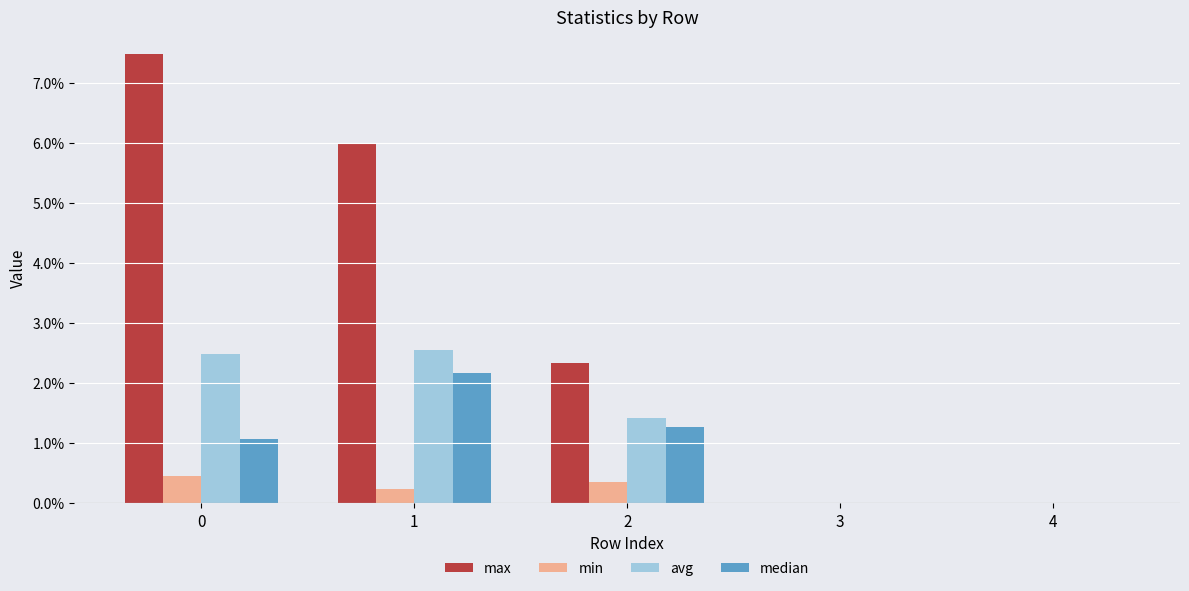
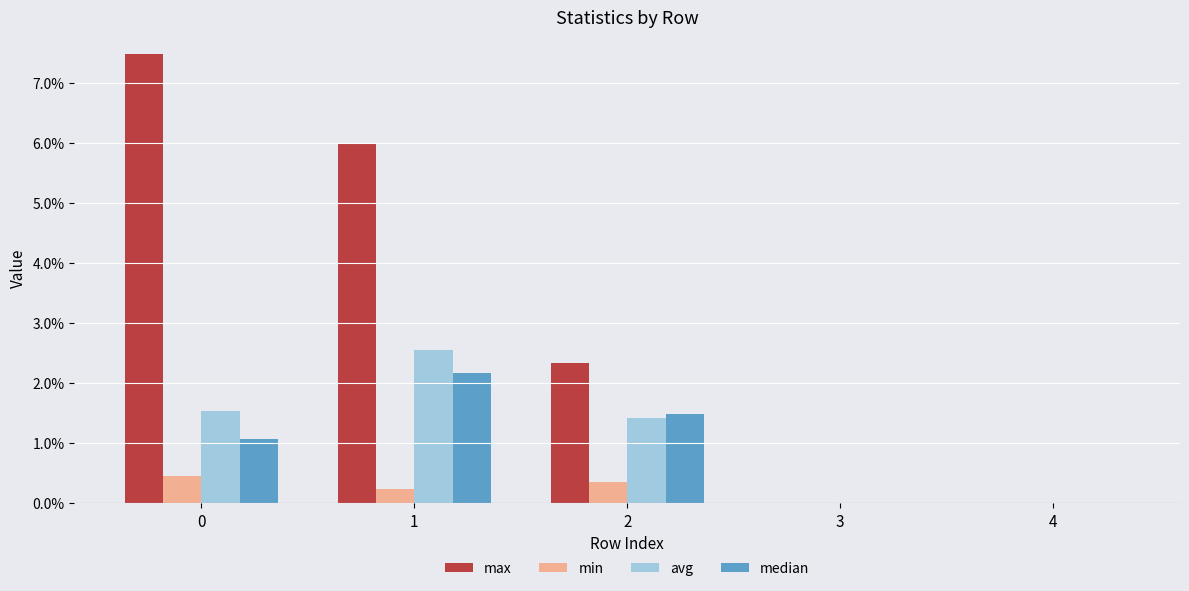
  {
    "max": {
      "0": "7.5%",
      "1": "6.0%",
      "2": "2.3%",
      "3": "0.0%",
      "4": "0.0%"
    },
    "min": {
      "0": "0.5%",
      "1": "0.2%",
      "2": "0.3%",
      "3": "0.0%",
      "4": "0.0%"
    },
    "avg": {
-     "0": "2.5%",
+     "0": "1.5%",
      "1": "2.5%",
      "2": "1.4%",
      "3": "0.0%",
      "4": "0.0%"
    },
    "median": {
      "0": "1.1%",
      "1": "2.2%",
-     "2": "1.3%",
+     "2": "1.5%",
      "3": "0.0%",
      "4": "0.0%"
    }
  }
